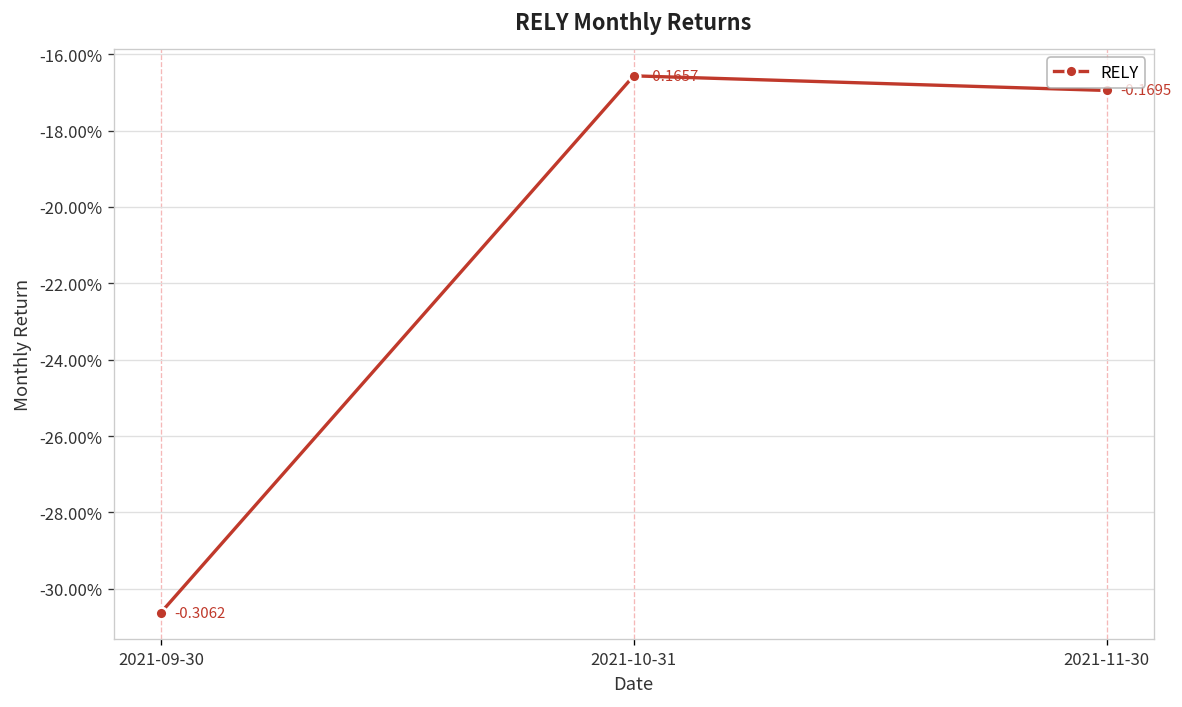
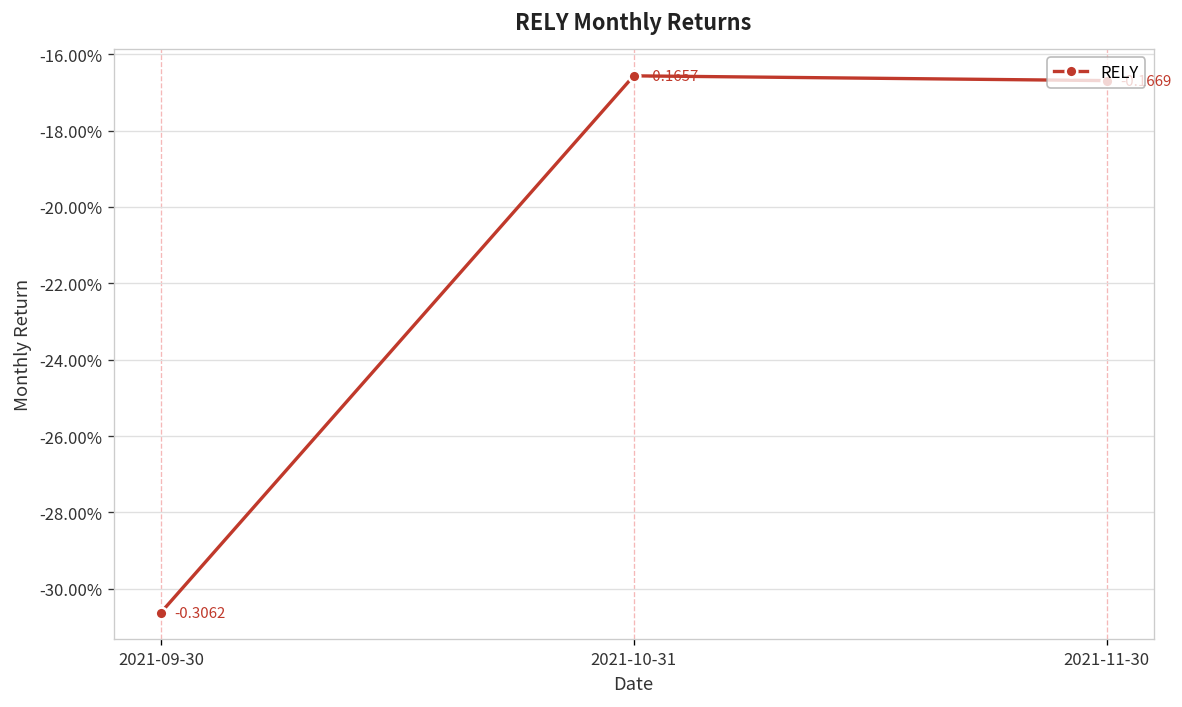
  {
    "2021-09-30": -0.3062,
    "2021-10-31": -0.1657,
-   "2021-11-30": -0.1695
+   "2021-11-30": -0.1669
  }
